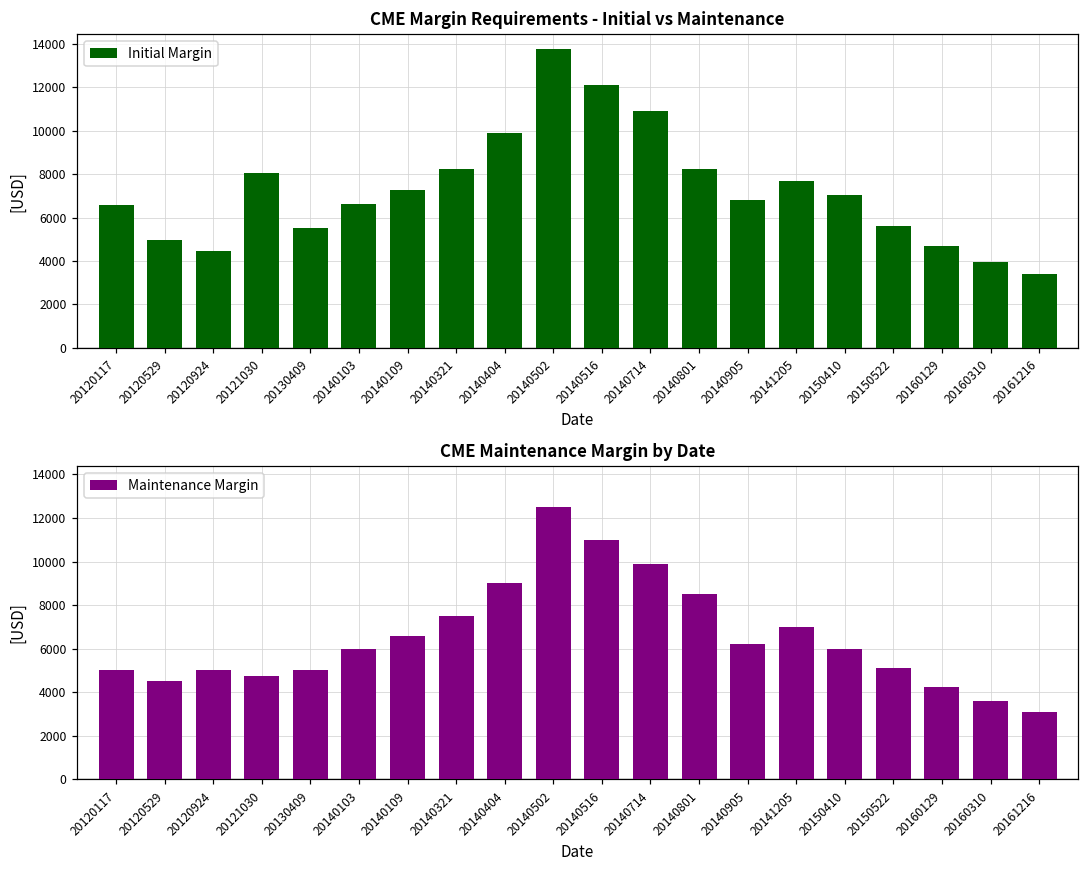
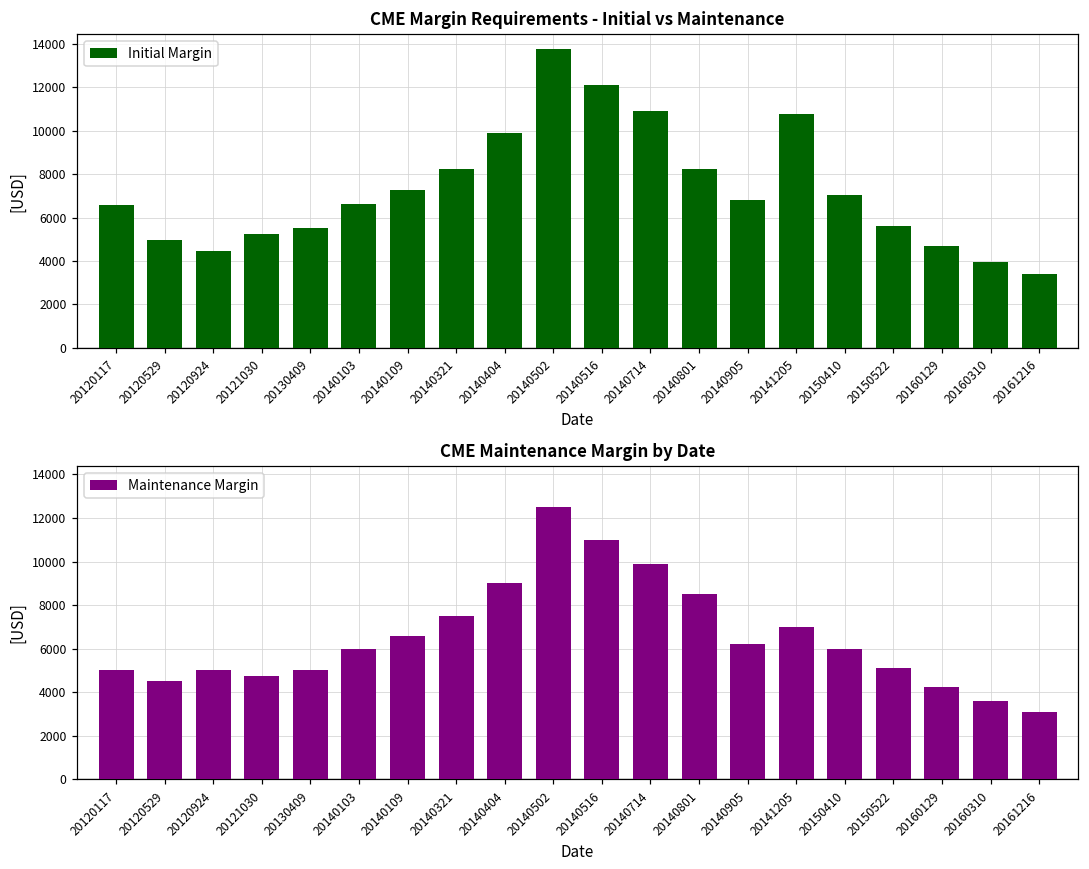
  {
    "CME Margin Requirements - Initial vs Maintenance": {
      "20120117": 6600,
      "20120529": 5000,
      "20120924": 4500,
-     "20121030": 8100,
+     "20121030": 5200,
      "20130409": 5500,
      "20140103": 6600,
      "20140109": 7300,
      "20140321": 8300,
      "20140404": 9900,
      "20140502": 13800,
      "20140516": 12100,
      "20140714": 10900,
      "20140801": 8300,
      "20140905": 6800,
-     "20141205": 7700,
+     "20141205": 10800,
      "20150410": 7000,
      "20150522": 5600,
      "20160129": 4700,
      "20160310": 4000,
      "20161216": 3400
    },
    "CME Maintenance Margin by Date": {
      "20120117": 5000,
      "20120529": 4500,
      "20120924": 5000,
      "20121030": 4800,
      "20130409": 5000,
      "20140103": 6000,
      "20140109": 6600,
      "20140321": 7500,
      "20140404": 9000,
      "20140502": 12500,
      "20140516": 11000,
      "20140714": 9900,
      "20140801": 8500,
      "20140905": 6200,
      "20141205": 7000,
      "20150410": 6000,
      "20150522": 5100,
      "20160129": 4300,
      "20160310": 3600,
      "20161216": 3100
    }
  }
